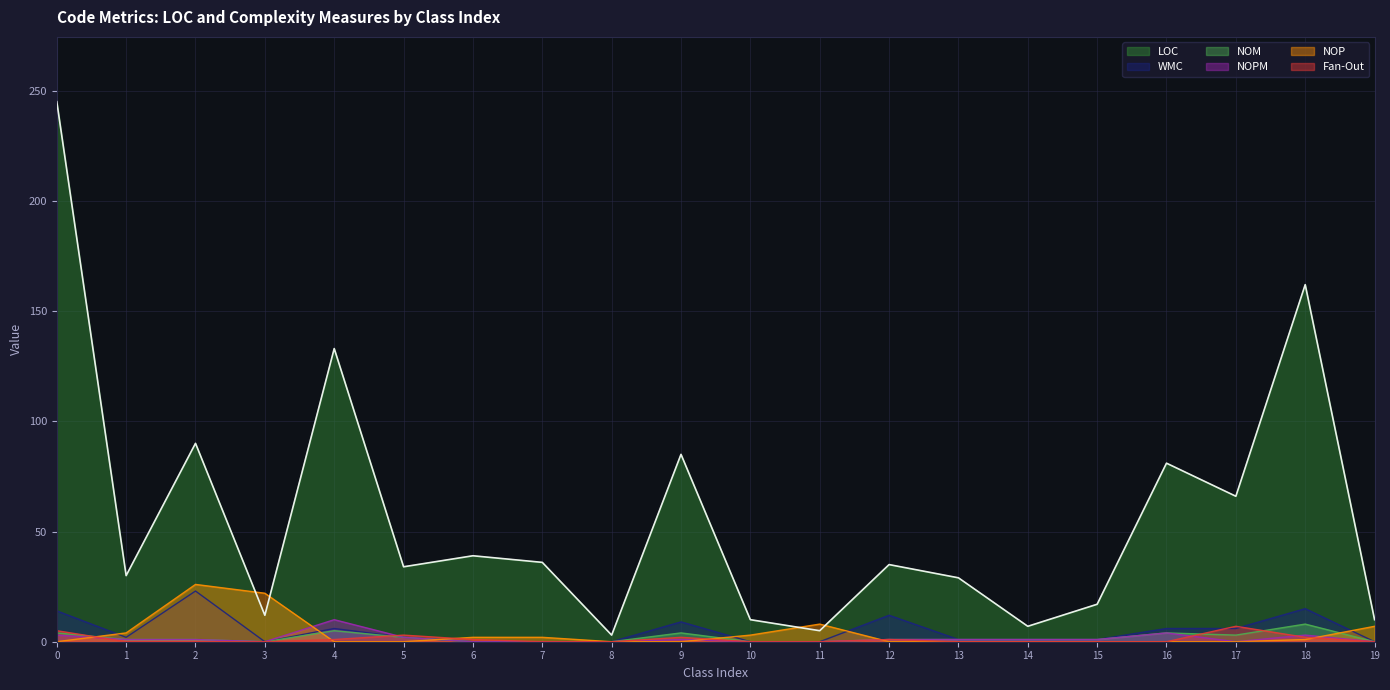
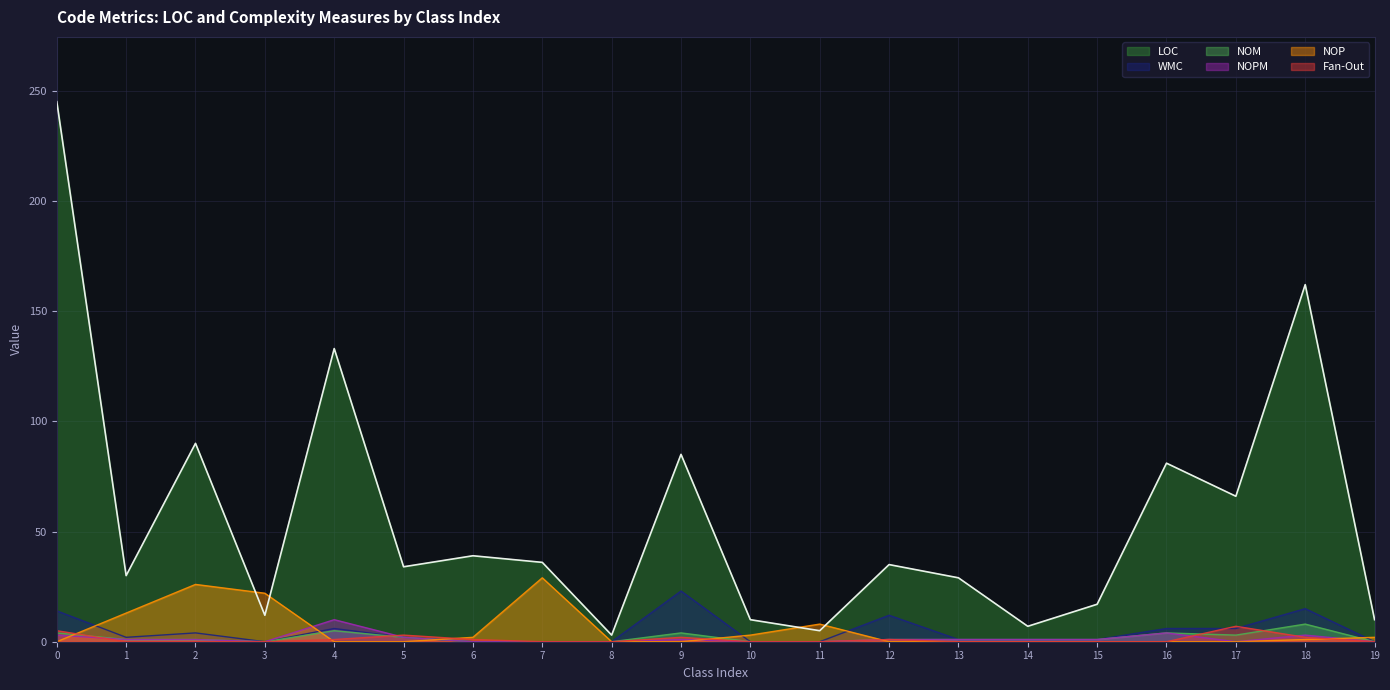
  {
    "WMC": {
      "0": 14,
-     "2": 23,
-     "9": 9,
+     "2": 4,
+     "9": 23,
      "12": 12,
      "16": 6,
      "18": 15
    },
    "NOPM": {
      "4": 10
    },
    "NOP": {
      "0": 0,
-     "1": 4,
+     "1": 13,
      "2": 26,
      "3": 22,
      "5": 0,
-     "7": 2,
+     "7": 29,
      "10": 3,
      "11": 8,
-     "19": 7
+     "19": 2
    }
  }
